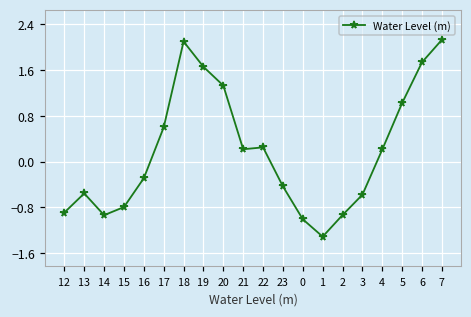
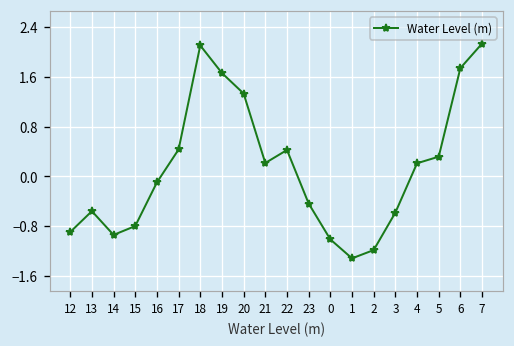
  {
    "12": -0.9,
    "13": -0.6,
    "14": -0.9,
    "15": -0.8,
-   "16": -0.3,
-   "17": 0.6,
+   "16": -0.1,
+   "17": 0.4,
    "18": 2.1,
    "19": 1.7,
    "20": 1.3,
    "21": 0.2,
-   "22": 0.2,
+   "22": 0.4,
    "23": -0.4,
    "0": -1.0,
    "1": -1.3,
-   "2": -0.9,
+   "2": -1.2,
    "3": -0.6,
    "4": 0.2,
-   "5": 1.0,
+   "5": 0.3,
    "6": 1.7,
    "7": 2.1
  }
